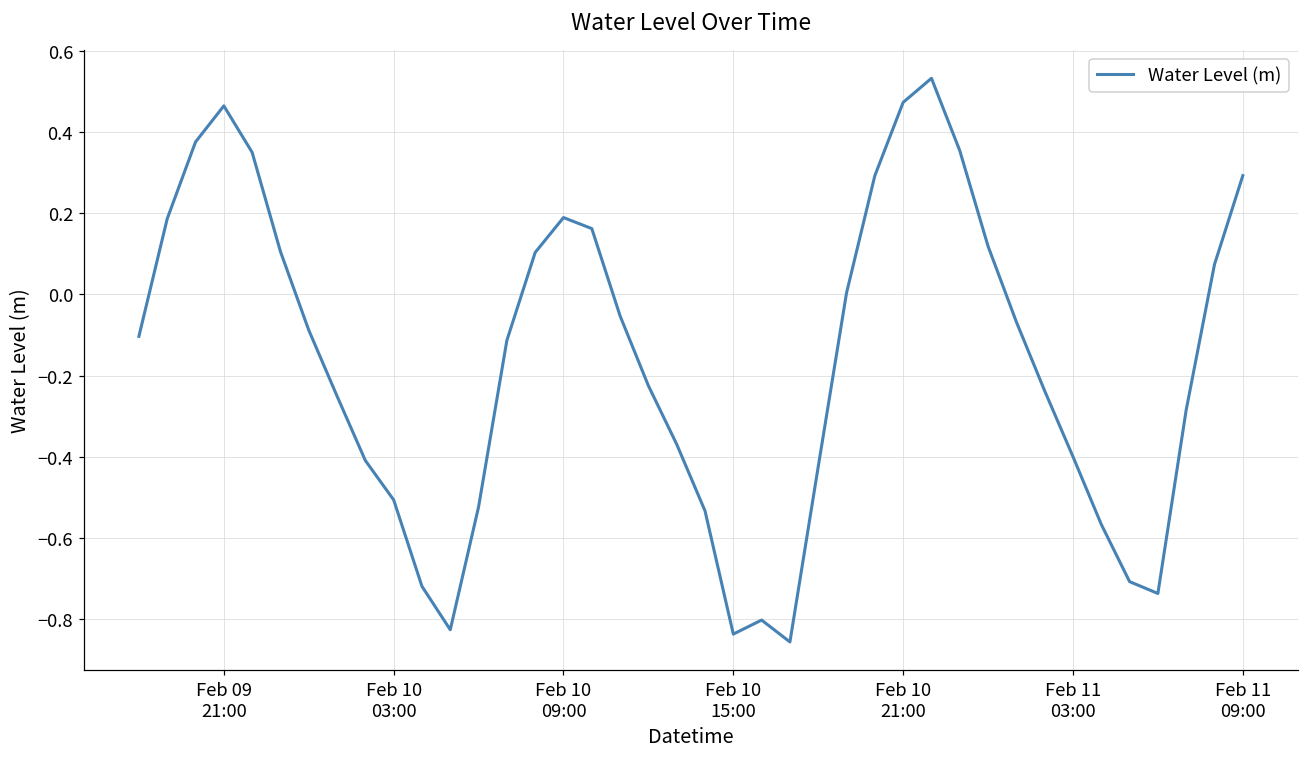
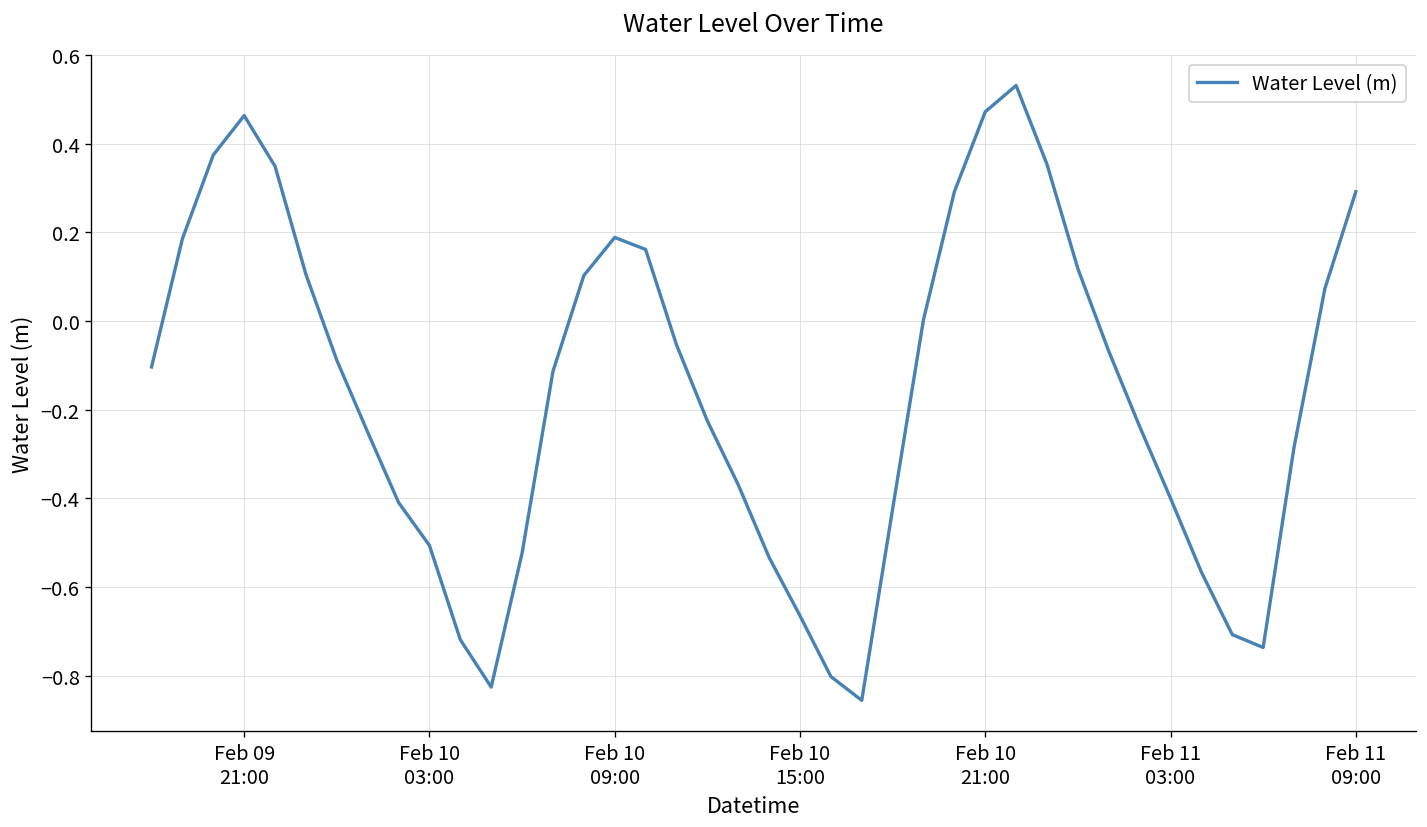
  {
    "Feb 09 21:00": 0.46,
    "Feb 10 03:00": -0.51,
    "Feb 10 09:00": 0.19,
-   "Feb 10 15:00": -0.84,
+   "Feb 10 15:00": -0.66,
    "Feb 10 21:00": 0.47,
    "Feb 11 03:00": -0.40,
    "Feb 11 09:00": 0.29
  }
